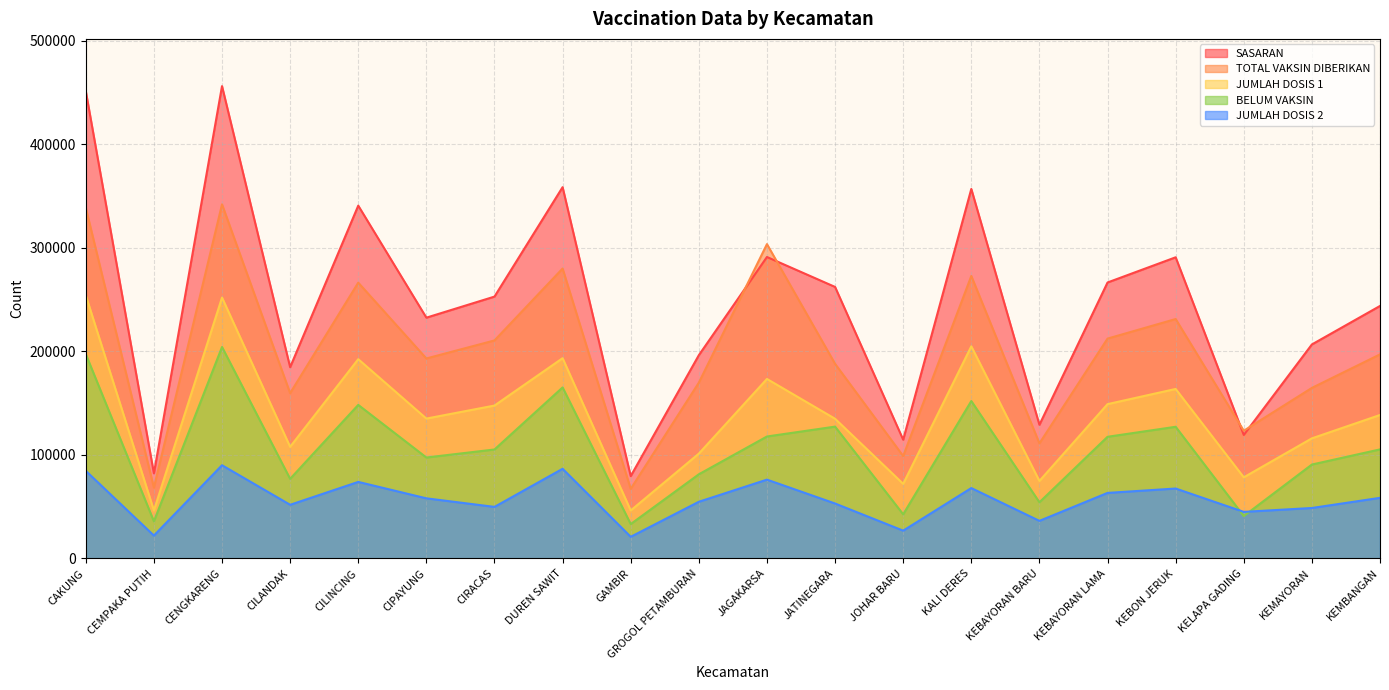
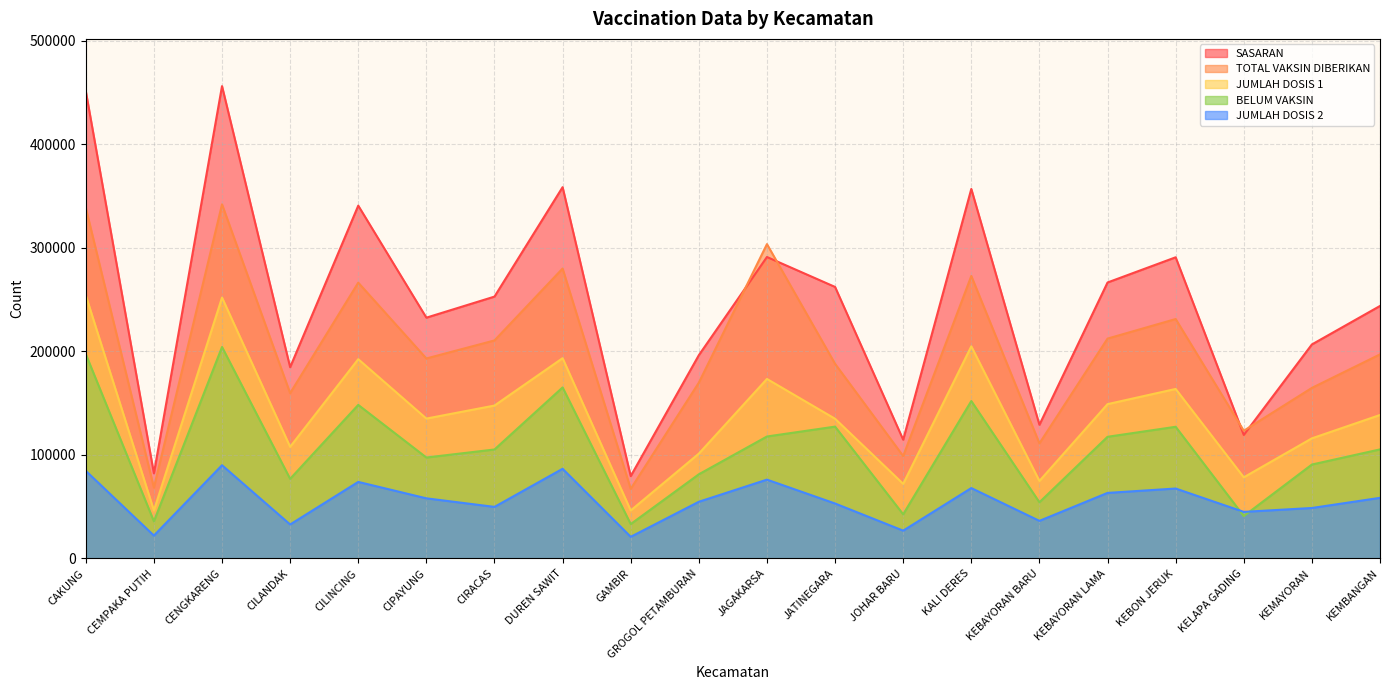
  {
    "SASARAN": {
      "CAKUNG": 451000,
      "CEMPAKA PUTIH": 82000,
      "CENGKARENG": 456000,
      "CILANDAK": 185000,
      "CILINCING": 341000,
      "CIPAYUNG": 233000,
      "CIRACAS": 253000,
      "DUREN SAWIT": 359000,
      "GAMBIR": 80000,
      "GROGOL PETAMBURAN": 196000,
      "JAGAKARSA": 291000,
      "JATINEGARA": 262000,
      "JOHAR BARU": 115000,
      "KALI DERES": 357000,
      "KEBAYORAN BARU": 129000,
      "KEBAYORAN LAMA": 266000,
      "KEBON JERUK": 291000,
      "KELAPA GADING": 119000,
      "KEMAYORAN": 207000,
      "KEMBANGAN": 244000
    },
    "TOTAL VAKSIN DIBERIKAN": {
      "CAKUNG": 339000,
      "CEMPAKA PUTIH": 68000,
      "CENGKARENG": 342000,
      "CILANDAK": 160000,
      "CILINCING": 266000,
      "CIPAYUNG": 193000,
      "CIRACAS": 211000,
      "DUREN SAWIT": 280000,
      "GAMBIR": 67000,
      "GROGOL PETAMBURAN": 170000,
      "JAGAKARSA": 304000,
      "JATINEGARA": 188000,
      "JOHAR BARU": 99000,
      "KALI DERES": 273000,
      "KEBAYORAN BARU": 111000,
      "KEBAYORAN LAMA": 212000,
      "KEBON JERUK": 231000,
      "KELAPA GADING": 123000,
      "KEMAYORAN": 165000,
      "KEMBANGAN": 197000
    },
    "JUMLAH DOSIS 1": {
      "CAKUNG": 254000,
      "CEMPAKA PUTIH": 46000,
      "CENGKARENG": 252000,
      "CILANDAK": 108000,
      "CILINCING": 192000,
      "CIPAYUNG": 135000,
      "CIRACAS": 148000,
      "DUREN SAWIT": 193000,
      "GAMBIR": 46000,
      "GROGOL PETAMBURAN": 101000,
      "JAGAKARSA": 173000,
      "JATINEGARA": 135000,
      "JOHAR BARU": 72000,
      "KALI DERES": 205000,
      "KEBAYORAN BARU": 75000,
      "KEBAYORAN LAMA": 149000,
      "KEBON JERUK": 164000,
      "KELAPA GADING": 78000,
      "KEMAYORAN": 116000,
      "KEMBANGAN": 139000
    },
    "BELUM VAKSIN": {
      "CAKUNG": 197000,
      "CEMPAKA PUTIH": 36000,
      "CENGKARENG": 204000,
      "CILANDAK": 77000,
      "CILINCING": 148000,
      "CIPAYUNG": 97000,
      "CIRACAS": 105000,
      "DUREN SAWIT": 165000,
      "GAMBIR": 33000,
      "GROGOL PETAMBURAN": 81000,
      "JAGAKARSA": 118000,
      "JATINEGARA": 127000,
      "JOHAR BARU": 43000,
      "KALI DERES": 152000,
      "KEBAYORAN BARU": 54000,
      "KEBAYORAN LAMA": 117000,
      "KEBON JERUK": 127000,
      "KELAPA GADING": 41000,
      "KEMAYORAN": 91000,
      "KEMBANGAN": 105000
    },
    "JUMLAH DOSIS 2": {
      "CAKUNG": 85000,
      "CEMPAKA PUTIH": 22000,
      "CENGKARENG": 90000,
-     "CILANDAK": 52000,
+     "CILANDAK": 33000,
      "CILINCING": 74000,
      "CIPAYUNG": 58000,
      "CIRACAS": 50000,
      "DUREN SAWIT": 87000,
      "GAMBIR": 21000,
      "GROGOL PETAMBURAN": 55000,
      "JAGAKARSA": 76000,
      "JATINEGARA": 53000,
      "JOHAR BARU": 27000,
      "KALI DERES": 68000,
      "KEBAYORAN BARU": 36000,
      "KEBAYORAN LAMA": 63000,
      "KEBON JERUK": 68000,
      "KELAPA GADING": 45000,
      "KEMAYORAN": 49000,
      "KEMBANGAN": 59000
    }
  }
